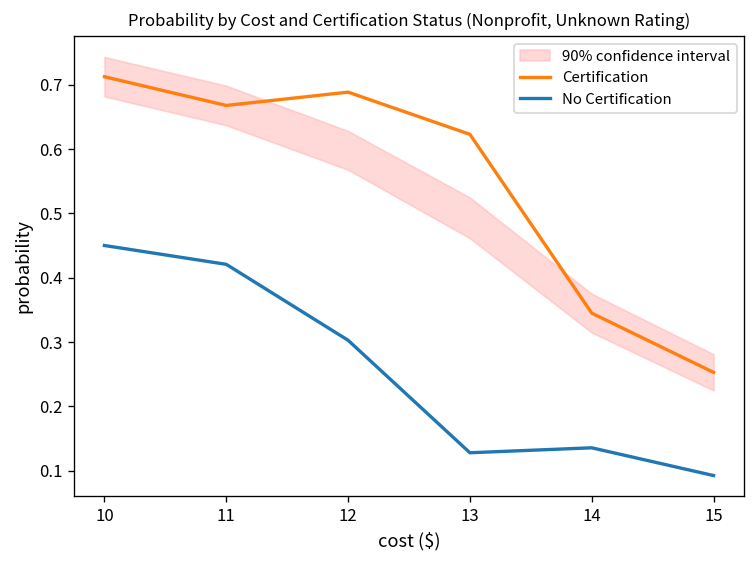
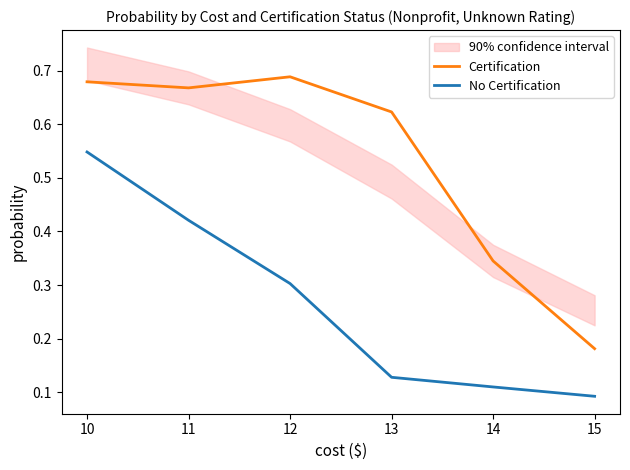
  {
    "Certification": {
-     "10": 0.71,
+     "10": 0.68,
      "11": 0.67,
      "12": 0.69,
      "13": 0.62,
      "14": 0.35,
-     "15": 0.25
+     "15": 0.18
    },
    "No Certification": {
-     "10": 0.45,
+     "10": 0.55,
      "11": 0.42,
      "12": 0.30,
      "13": 0.13,
-     "14": 0.14,
+     "14": 0.11,
      "15": 0.09
    }
  }
